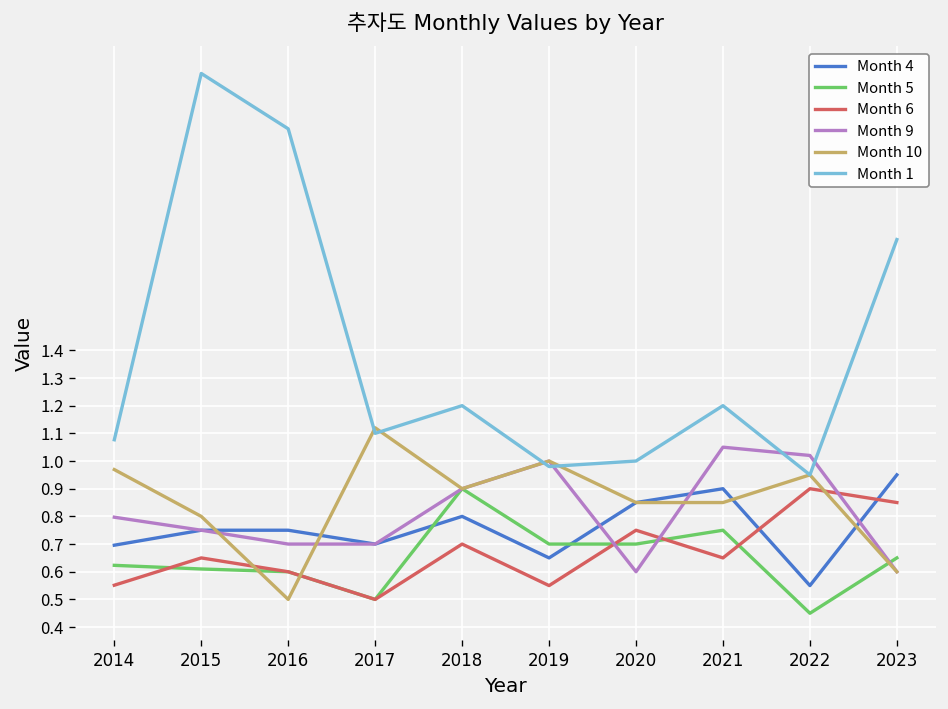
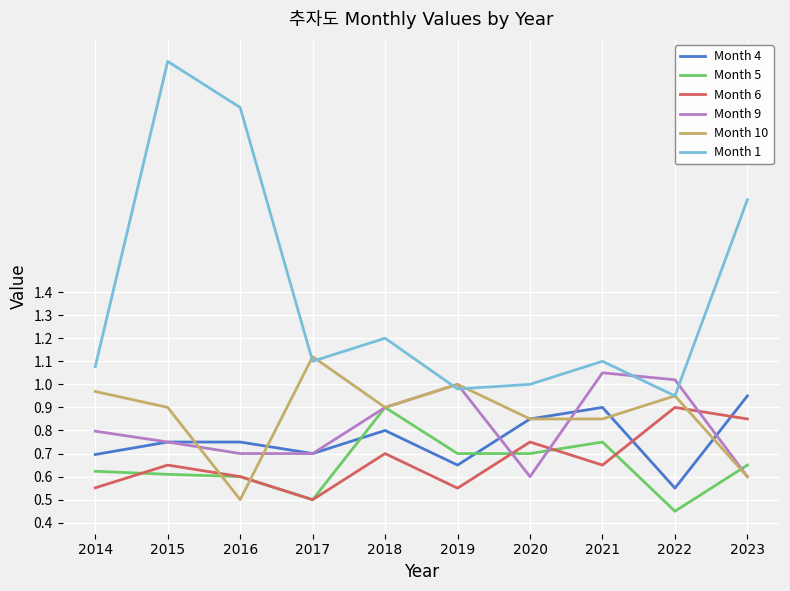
  {
    "Month 4": {
      "2014": 0.7,
      "2016": 0.75,
      "2018": 0.8,
      "2019": 0.65,
      "2021": 0.9,
      "2022": 0.55,
      "2023": 0.95
    },
    "Month 5": {
      "2014": 0.62,
      "2015": 0.6,
      "2019": 0.7,
      "2020": 0.7,
      "2021": 0.75,
      "2022": 0.45,
      "2023": 0.65
    },
    "Month 6": {
      "2014": 0.55,
      "2015": 0.65,
      "2018": 0.7,
      "2019": 0.55,
      "2020": 0.75,
      "2021": 0.65,
      "2022": 0.9,
      "2023": 0.85
    },
    "Month 9": {
      "2014": 0.8,
      "2016": 0.7,
      "2020": 0.6,
      "2021": 1.05,
      "2022": 1.02
    },
    "Month 10": {
      "2014": 0.97,
-     "2015": 0.8,
+     "2015": 0.9,
      "2016": 0.5,
      "2017": 1.12,
      "2021": 0.85
    },
    "Month 1": {
      "2014": 1.08,
      "2015": 2.4,
      "2016": 2.2,
      "2017": 1.1,
      "2018": 1.2,
      "2019": 0.98,
      "2020": 1.0,
-     "2021": 1.2,
+     "2021": 1.1,
      "2023": 1.8
    }
  }
